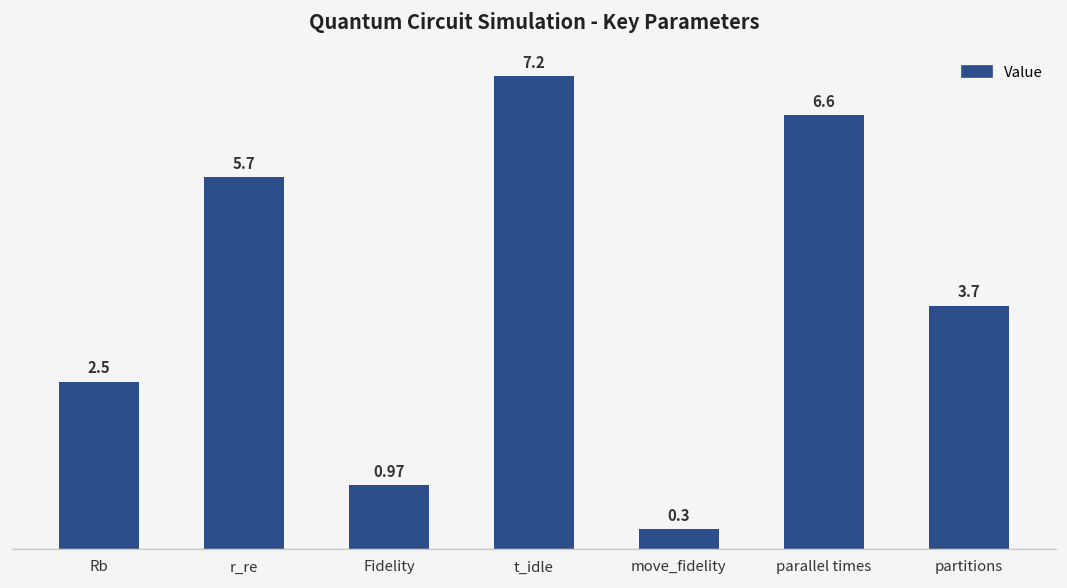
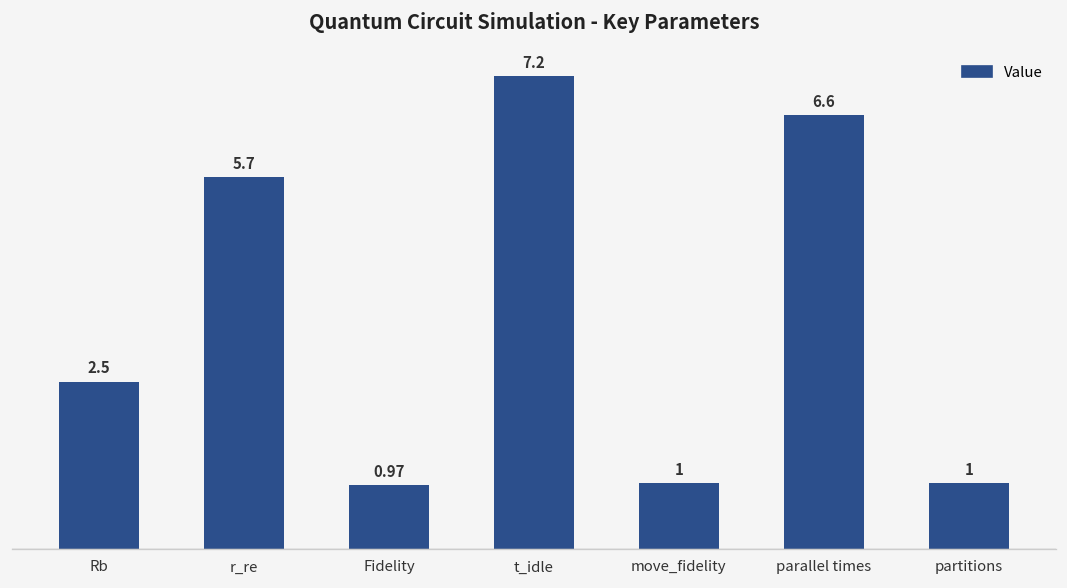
  {
    "Rb": 2.5,
    "r_re": 5.7,
    "Fidelity": 0.97,
    "t_idle": 7.2,
-   "move_fidelity": 0.3,
+   "move_fidelity": 1,
    "parallel times": 6.6,
-   "partitions": 3.7
+   "partitions": 1
  }
